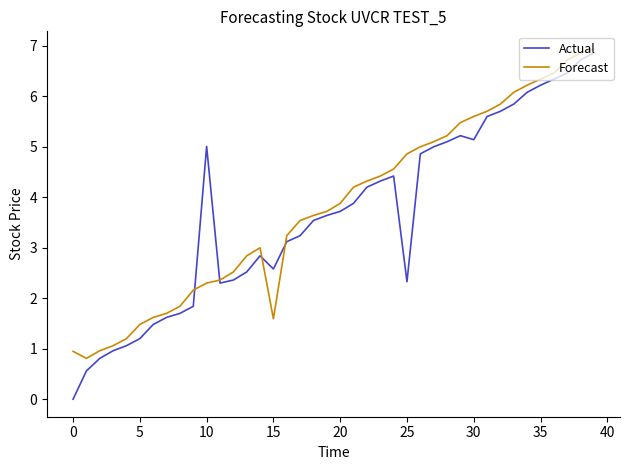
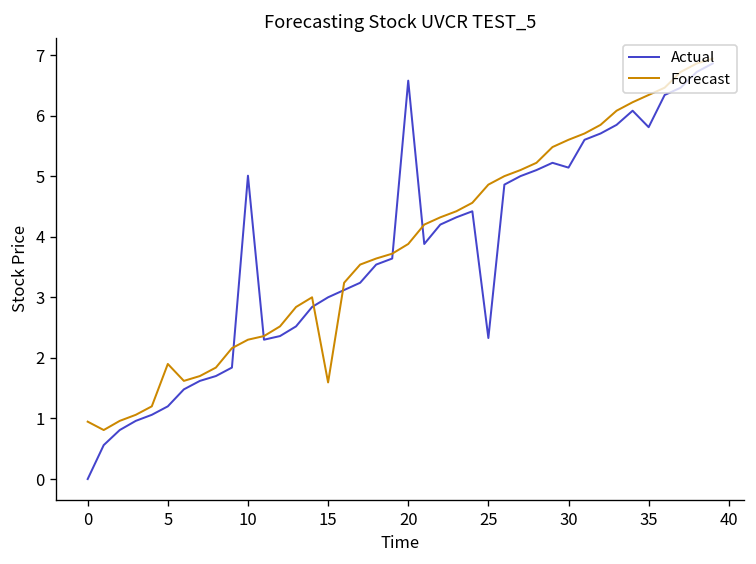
  {
    "Actual": {
      "0": 0.0,
      "5": 1.2,
      "10": 5.0,
-     "15": 2.6,
-     "20": 3.7,
+     "15": 3.0,
+     "20": 6.6,
      "25": 2.3,
      "30": 5.1,
-     "35": 6.2
+     "35": 5.8
    },
    "Forecast": {
      "0": 0.9,
-     "5": 1.5,
+     "5": 1.9,
      "10": 2.3,
      "15": 1.6,
      "20": 3.9,
      "25": 4.9,
      "30": 5.6
    }
  }
